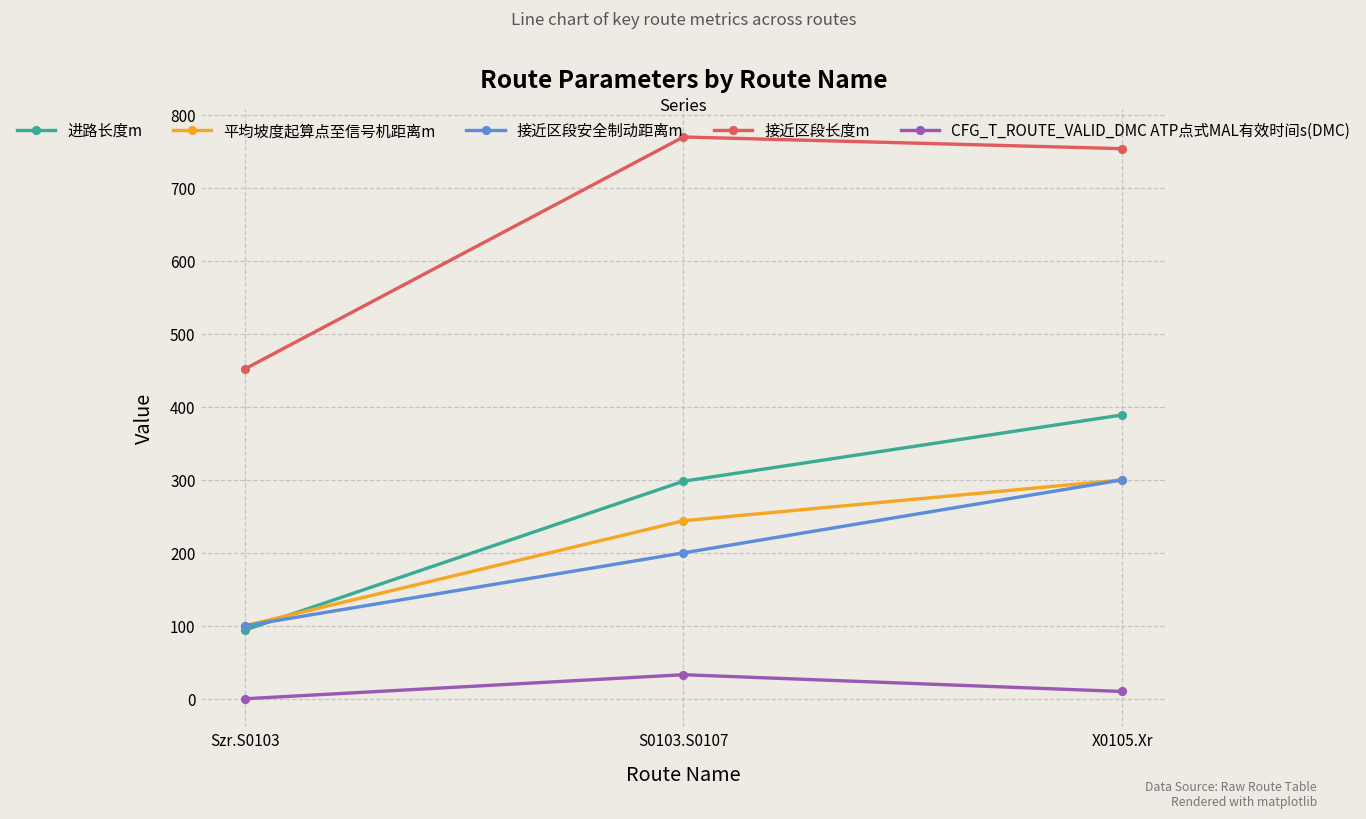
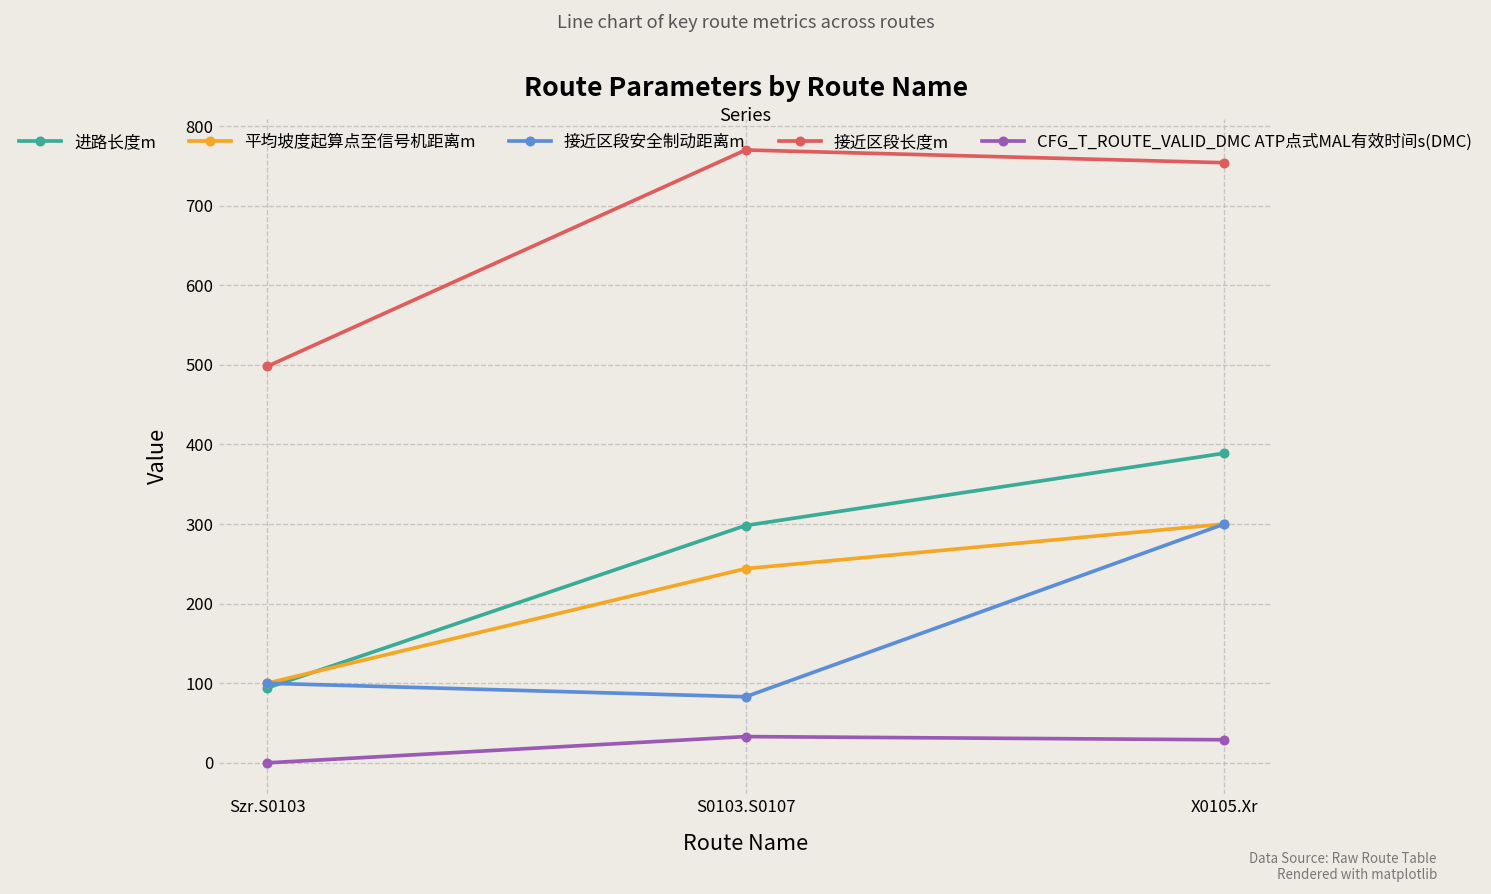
  {
    "进路长度m": {
      "Szr.S0103": 90,
      "S0103.S0107": 300,
      "X0105.Xr": 390
    },
    "平均坡度起算点至信号机距离m": {
      "S0103.S0107": 240
    },
    "接近区段安全制动距离m": {
-     "S0103.S0107": 200
+     "S0103.S0107": 80
    },
    "接近区段长度m": {
-     "Szr.S0103": 450,
+     "Szr.S0103": 500,
      "S0103.S0107": 770,
      "X0105.Xr": 750
    },
    "CFG_T_ROUTE_VALID_DMC ATP点式MAL有效时间s(DMC)": {
      "Szr.S0103": 0,
      "S0103.S0107": 30,
-     "X0105.Xr": 10
+     "X0105.Xr": 30
    }
  }
